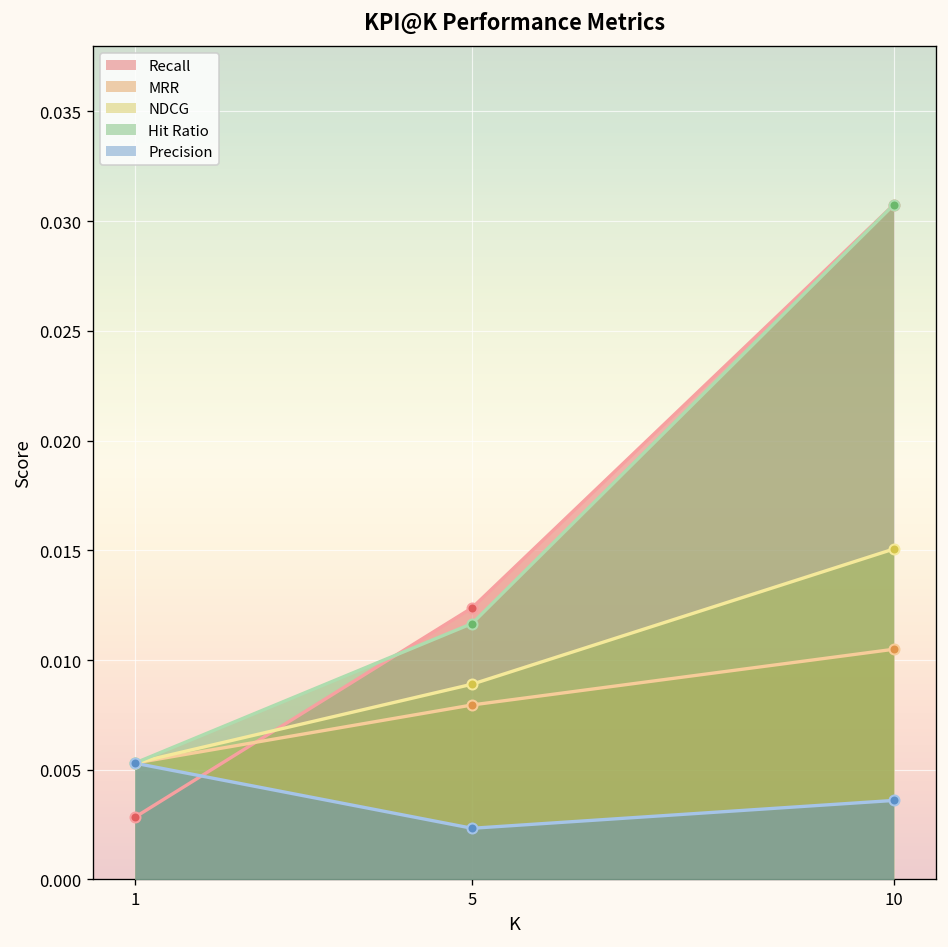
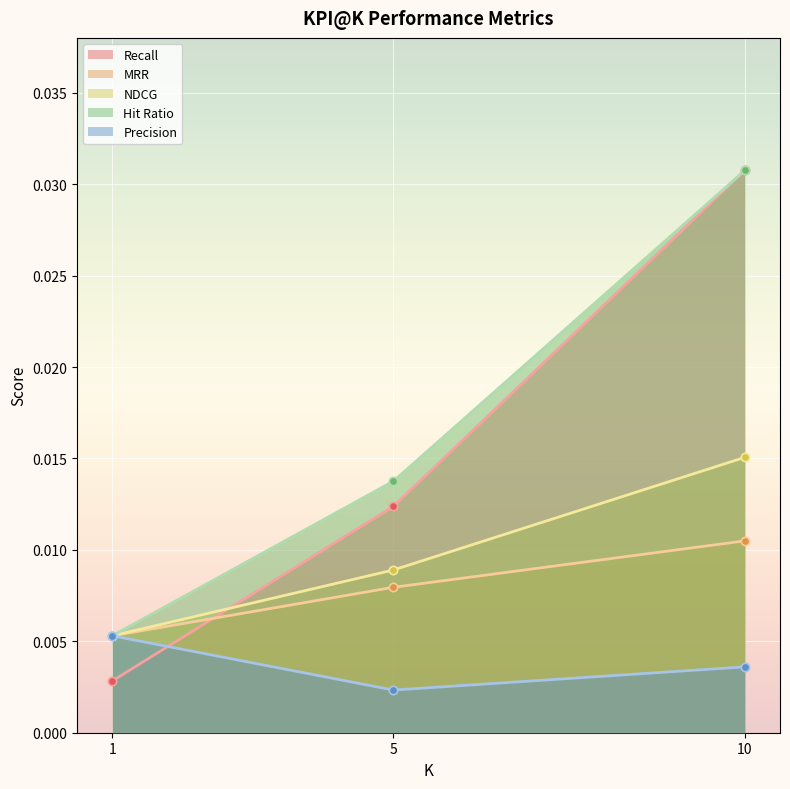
  {
    "Hit Ratio": {
-     "5": 0.0117
+     "5": 0.0138
    },
    "Precision": {
      "5": 0.0023,
      "10": 0.0036
    }
  }
